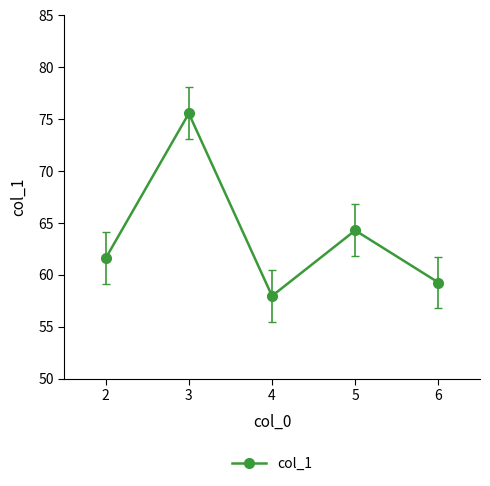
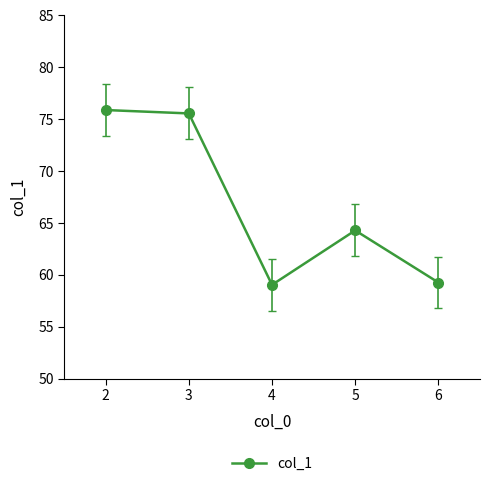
  {
    "col_1": {
-     "2": 61.6,
+     "2": 75.9,
      "3": 75.6,
-     "4": 58.0,
+     "4": 59.0,
      "5": 64.3,
      "6": 59.3
    }
  }
